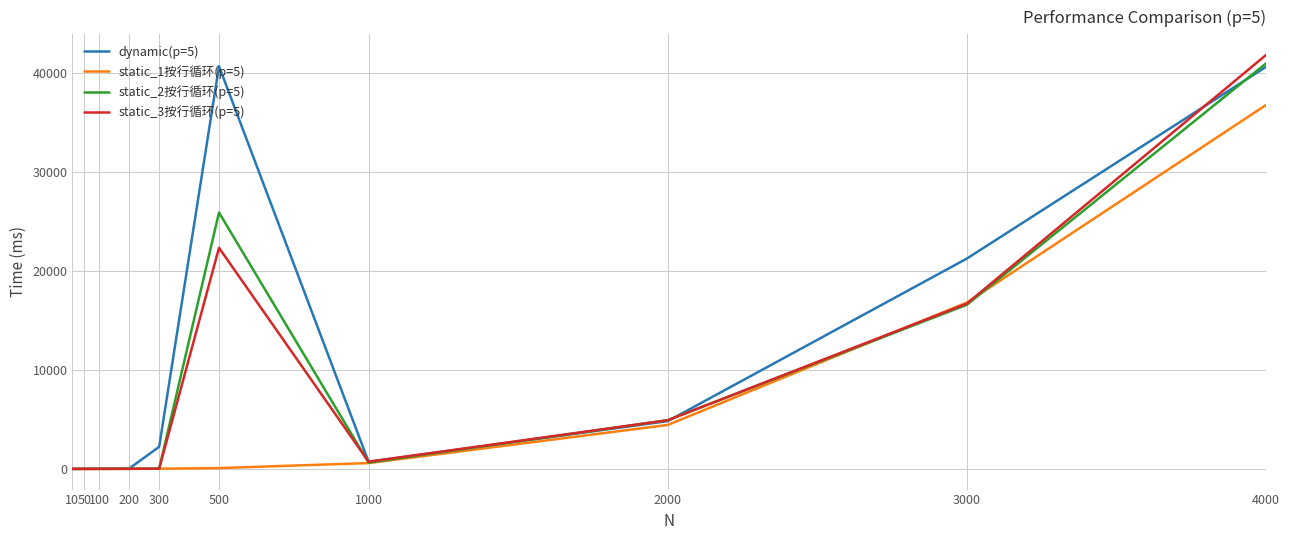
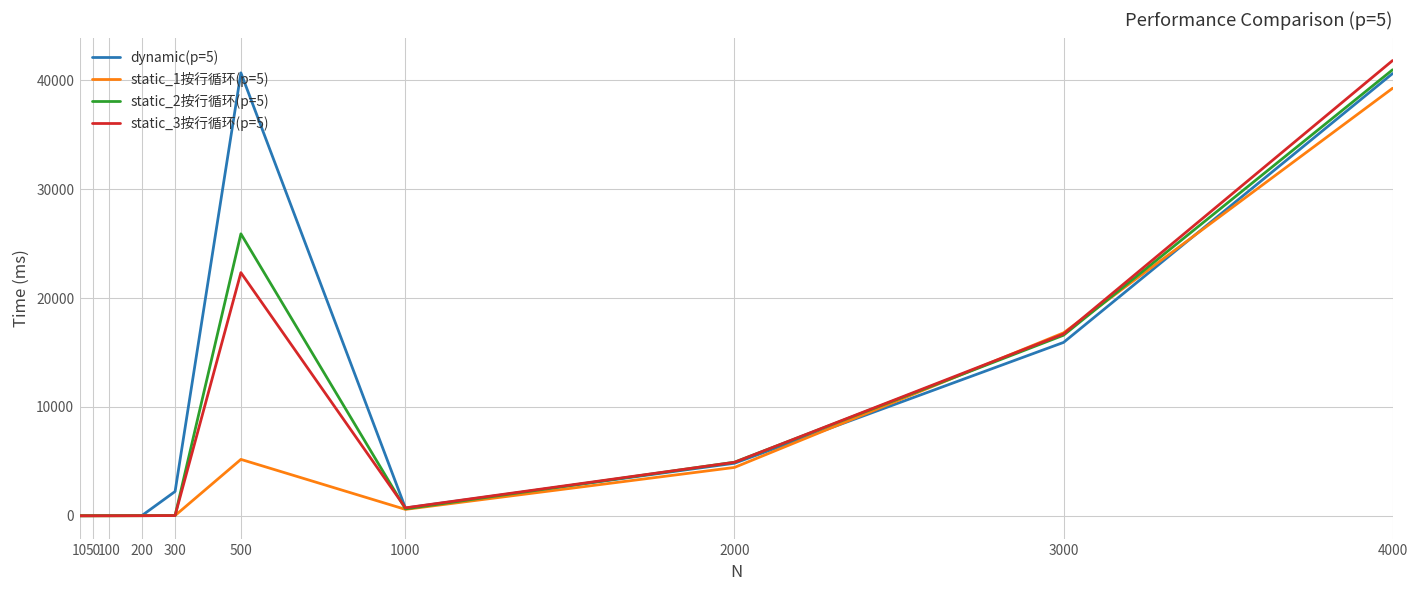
  {
    "dynamic(p=5)": {
      "300": 2000,
      "500": 41000,
-     "3000": 21000,
+     "3000": 16000,
      "4000": 41000
    },
    "static_1按行循环(p=5)": {
-     "500": 0,
+     "500": 5000,
      "2000": 4000,
-     "4000": 37000
+     "4000": 39000
    },
    "static_2按行循环(p=5)": {
      "500": 26000,
      "4000": 41000
    },
    "static_3按行循环(p=5)": {
      "500": 22000,
      "4000": 42000
    }
  }
